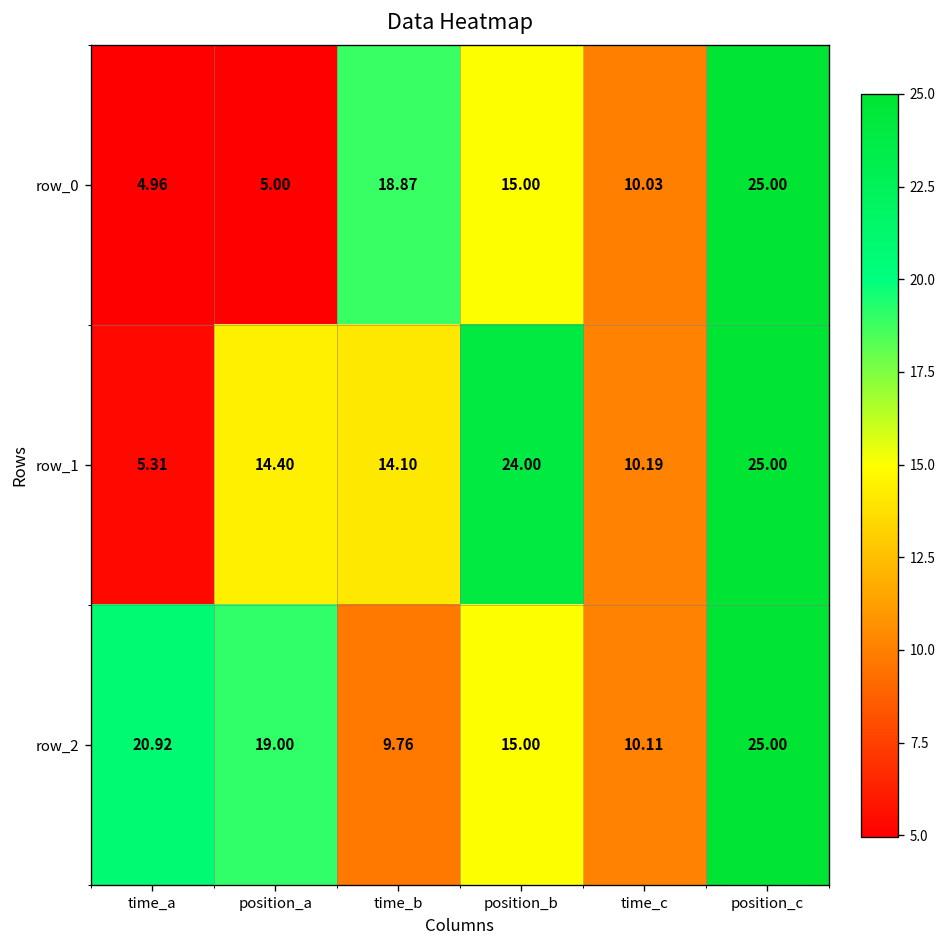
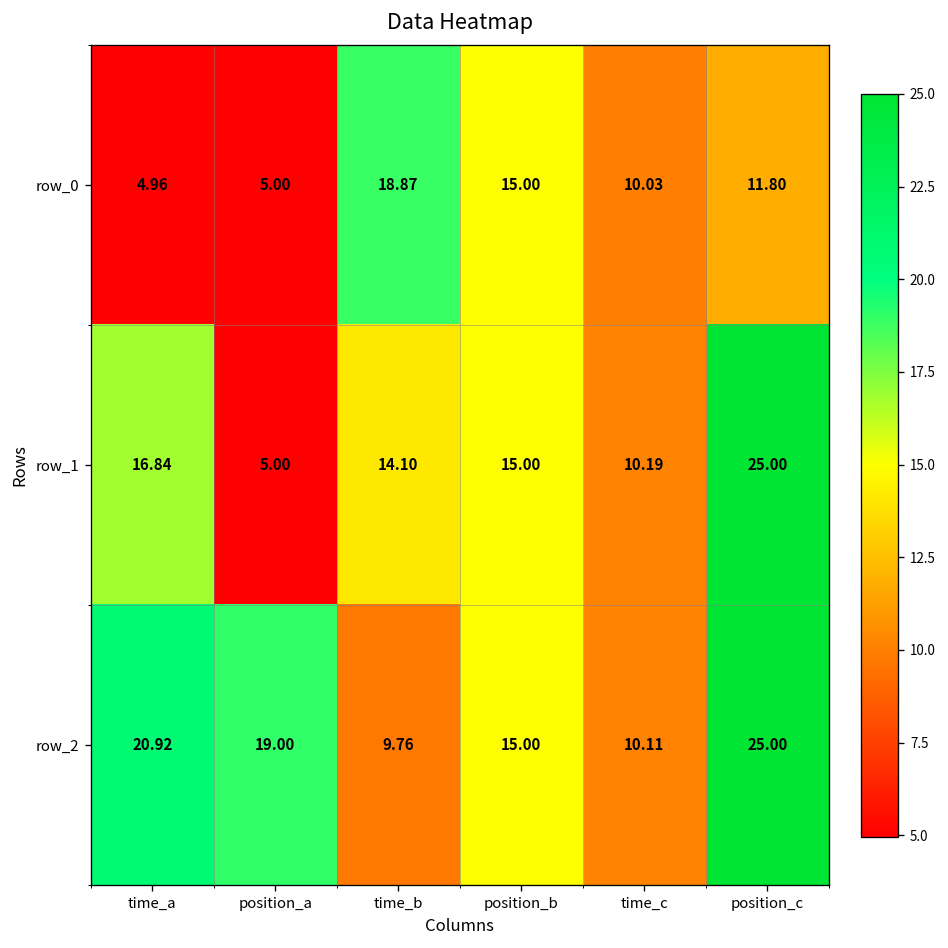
  {
    "row_0": {
      "time_a": 4.96,
      "position_a": 5.00,
      "time_b": 18.87,
      "position_b": 15.00,
      "time_c": 10.03,
-     "position_c": 25.00
+     "position_c": 11.80
    },
    "row_1": {
-     "time_a": 5.31,
-     "position_a": 14.40,
+     "time_a": 16.84,
+     "position_a": 5.00,
      "time_b": 14.10,
-     "position_b": 24.00,
+     "position_b": 15.00,
      "time_c": 10.19,
      "position_c": 25.00
    },
    "row_2": {
      "time_a": 20.92,
      "position_a": 19.00,
      "time_b": 9.76,
      "position_b": 15.00,
      "time_c": 10.11,
      "position_c": 25.00
    }
  }
